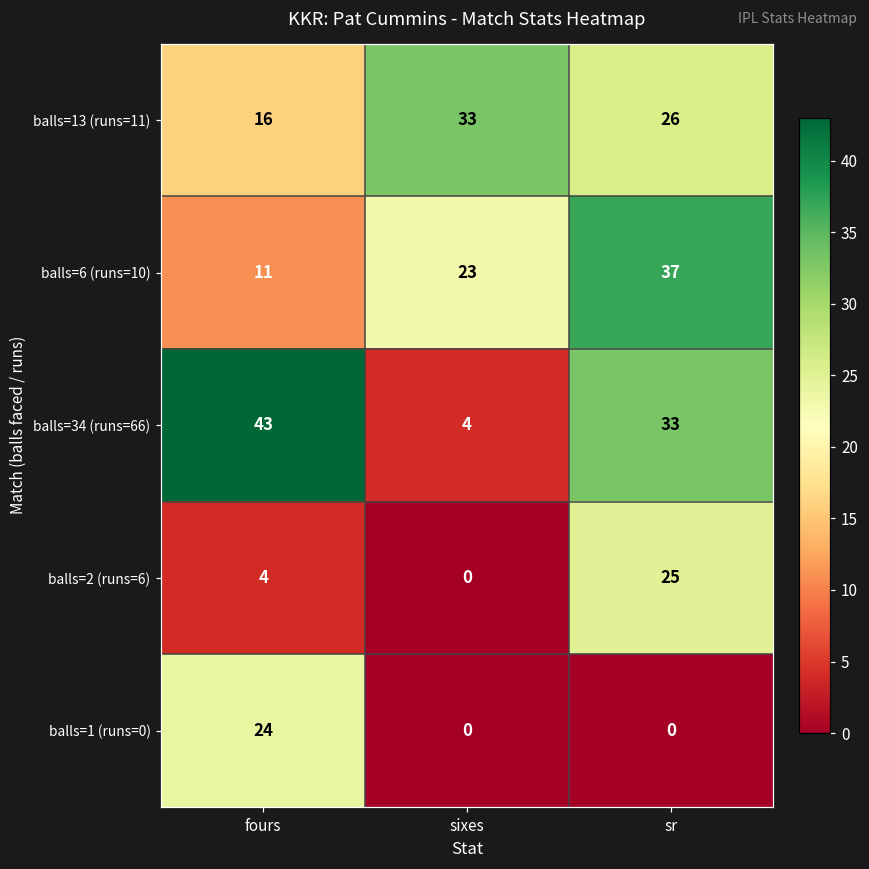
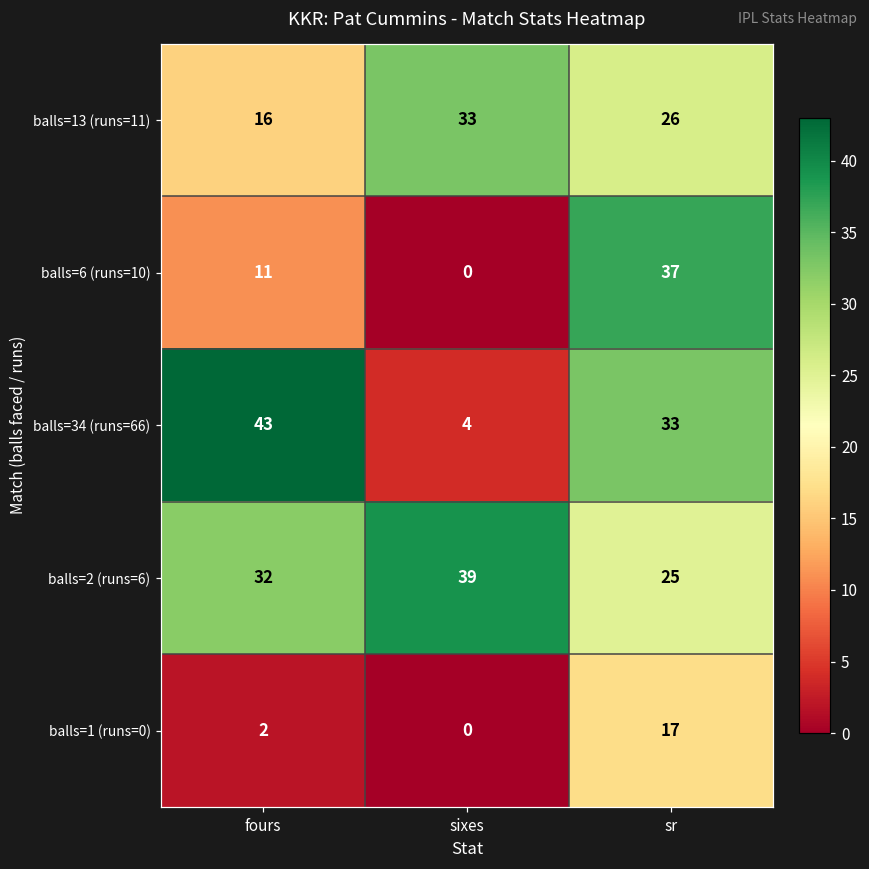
  {
    "balls=13 (runs=11)": {
      "fours": 16,
      "sixes": 33,
      "sr": 26
    },
    "balls=6 (runs=10)": {
      "fours": 11,
-     "sixes": 23,
+     "sixes": 0,
      "sr": 37
    },
    "balls=34 (runs=66)": {
      "fours": 43,
      "sixes": 4,
      "sr": 33
    },
    "balls=2 (runs=6)": {
-     "fours": 4,
-     "sixes": 0,
+     "fours": 32,
+     "sixes": 39,
      "sr": 25
    },
    "balls=1 (runs=0)": {
-     "fours": 24,
+     "fours": 2,
      "sixes": 0,
-     "sr": 0
+     "sr": 17
    }
  }
